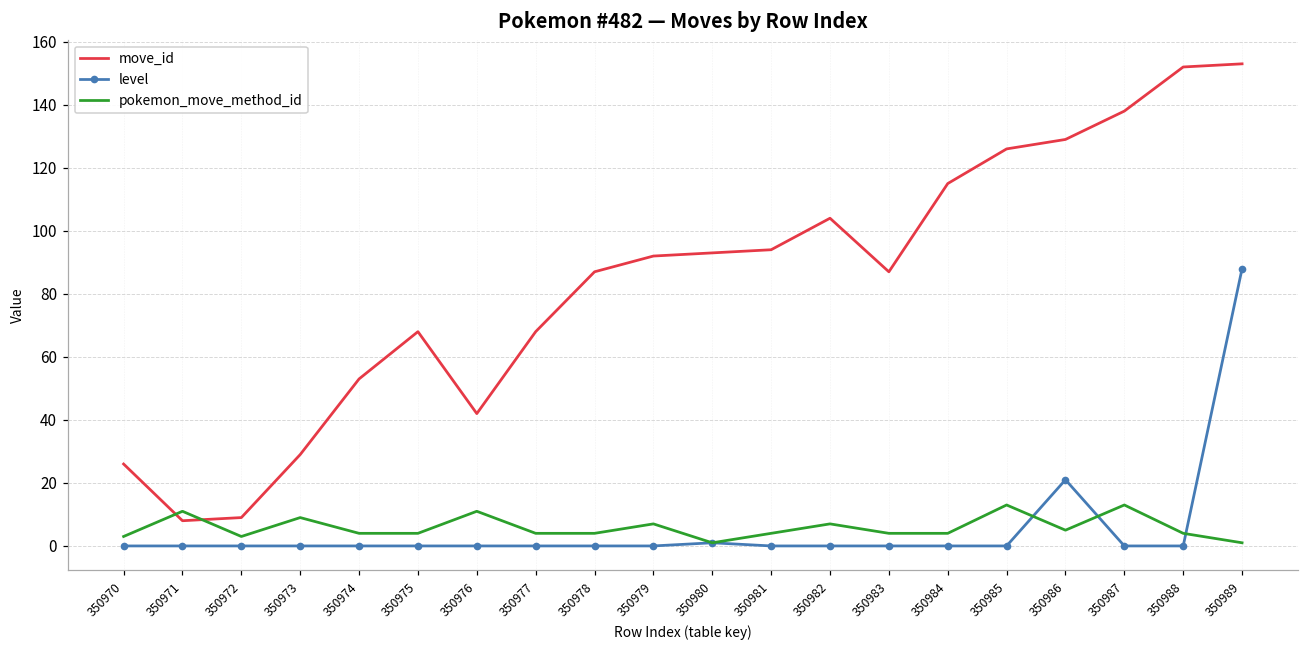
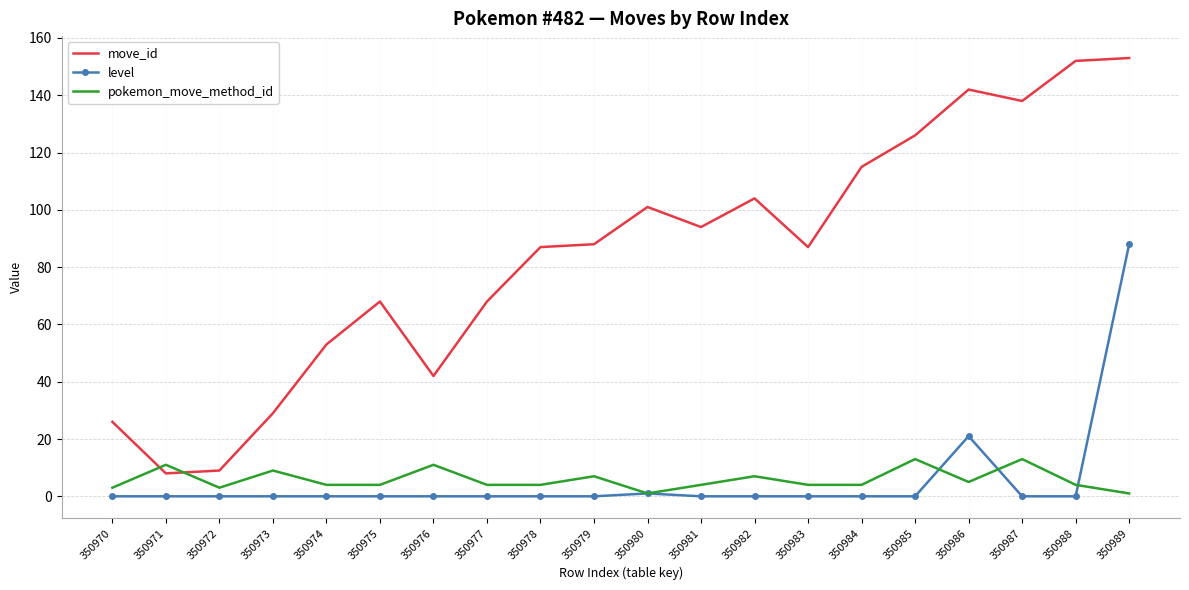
  {
    "move_id": {
      "350970": 26,
      "350971": 8,
      "350972": 9,
      "350973": 29,
      "350974": 53,
      "350975": 68,
      "350976": 42,
      "350977": 68,
      "350978": 87,
-     "350979": 92,
-     "350980": 93,
+     "350979": 88,
+     "350980": 101,
      "350981": 94,
      "350982": 104,
      "350983": 87,
      "350984": 115,
      "350985": 126,
-     "350986": 129,
+     "350986": 142,
      "350987": 138,
      "350988": 152,
      "350989": 153
    },
    "level": {
      "350970": 0,
      "350971": 0,
      "350972": 0,
      "350973": 0,
      "350974": 0,
      "350975": 0,
      "350976": 0,
      "350977": 0,
      "350978": 0,
      "350979": 0,
      "350981": 0,
      "350982": 0,
      "350983": 0,
      "350984": 0,
      "350985": 0,
      "350986": 21,
      "350987": 0,
      "350988": 0,
      "350989": 88
    },
    "pokemon_move_method_id": {
      "350970": 3,
      "350971": 11,
      "350972": 3,
      "350973": 9,
      "350974": 4,
      "350975": 4,
      "350976": 11,
      "350977": 4,
      "350978": 4,
      "350979": 7,
      "350981": 4,
      "350982": 7,
      "350983": 4,
      "350984": 4,
      "350985": 13,
      "350986": 5,
      "350987": 13,
      "350988": 4,
      "350989": 1
    }
  }
